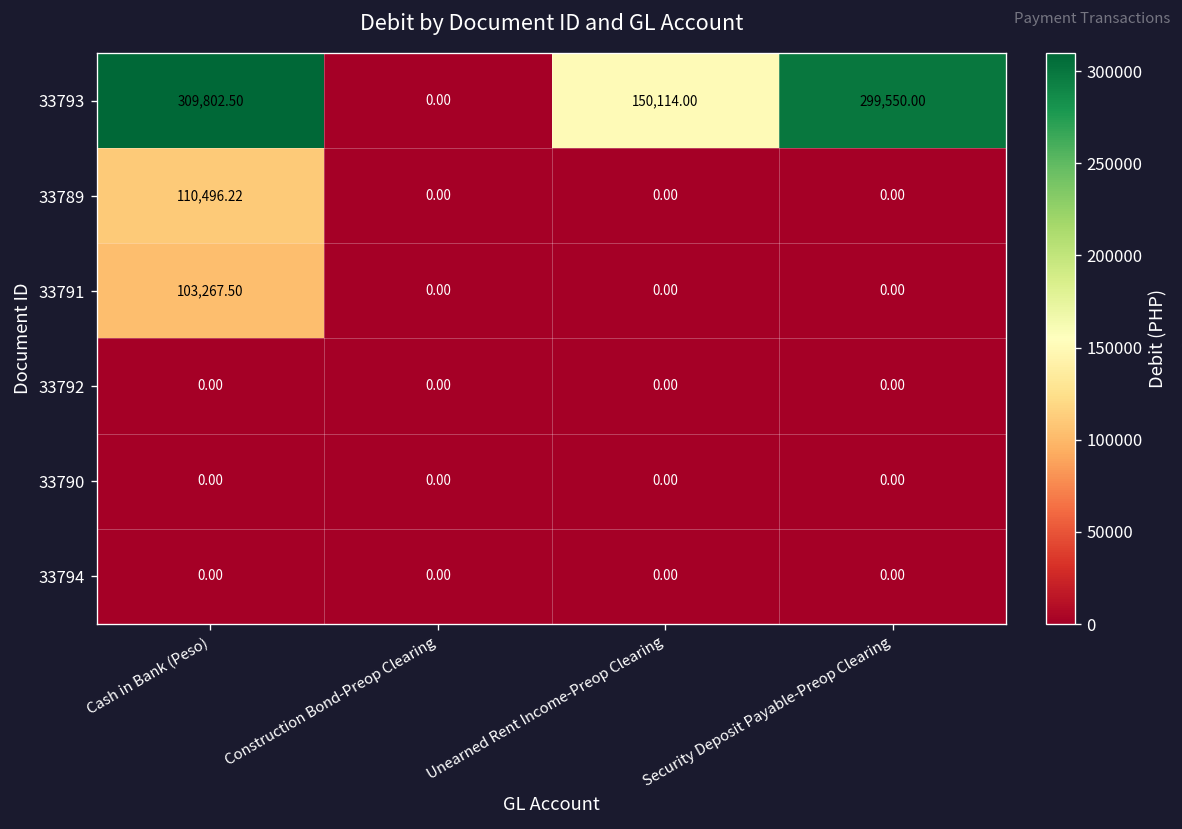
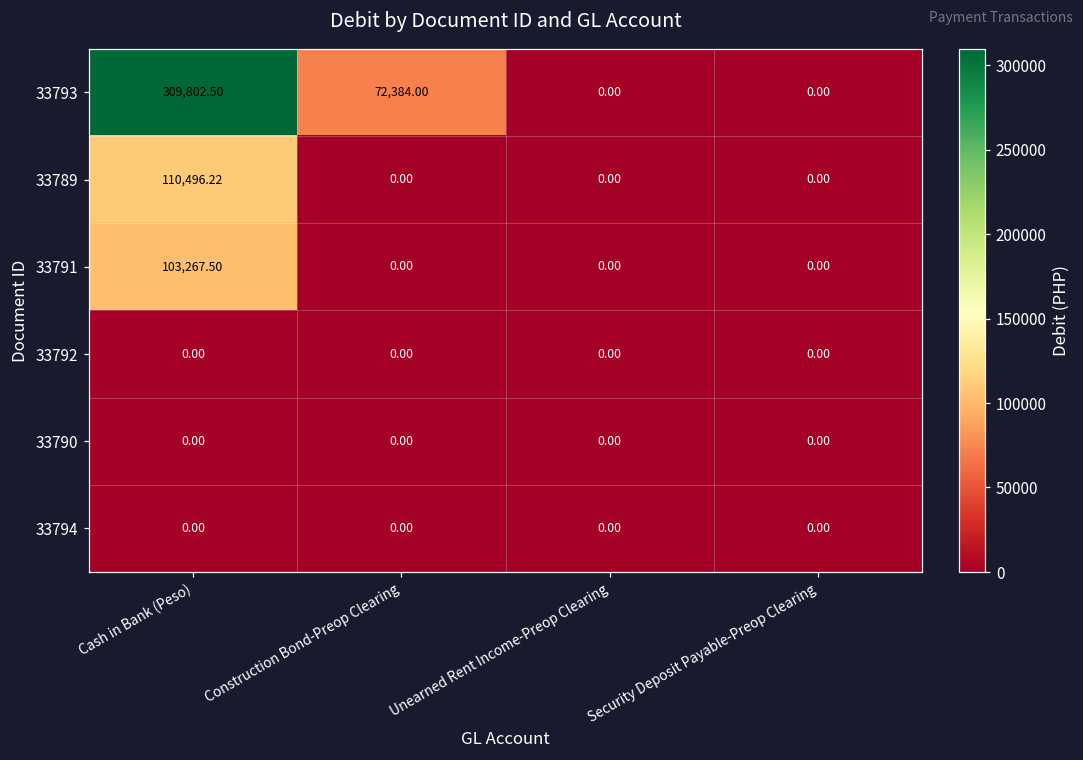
  {
    "33793": {
      "Cash in Bank (Peso)": "309,802.50",
-     "Construction Bond-Preop Clearing": "0.00",
-     "Unearned Rent Income-Preop Clearing": "150,114.00",
-     "Security Deposit Payable-Preop Clearing": "299,550.00"
+     "Construction Bond-Preop Clearing": "72,384.00",
+     "Unearned Rent Income-Preop Clearing": "0.00",
+     "Security Deposit Payable-Preop Clearing": "0.00"
    },
    "33789": {
      "Cash in Bank (Peso)": "110,496.22",
      "Construction Bond-Preop Clearing": "0.00",
      "Unearned Rent Income-Preop Clearing": "0.00",
      "Security Deposit Payable-Preop Clearing": "0.00"
    },
    "33791": {
      "Cash in Bank (Peso)": "103,267.50",
      "Construction Bond-Preop Clearing": "0.00",
      "Unearned Rent Income-Preop Clearing": "0.00",
      "Security Deposit Payable-Preop Clearing": "0.00"
    },
    "33792": {
      "Cash in Bank (Peso)": "0.00",
      "Construction Bond-Preop Clearing": "0.00",
      "Unearned Rent Income-Preop Clearing": "0.00",
      "Security Deposit Payable-Preop Clearing": "0.00"
    },
    "33790": {
      "Cash in Bank (Peso)": "0.00",
      "Construction Bond-Preop Clearing": "0.00",
      "Unearned Rent Income-Preop Clearing": "0.00",
      "Security Deposit Payable-Preop Clearing": "0.00"
    },
    "33794": {
      "Cash in Bank (Peso)": "0.00",
      "Construction Bond-Preop Clearing": "0.00",
      "Unearned Rent Income-Preop Clearing": "0.00",
      "Security Deposit Payable-Preop Clearing": "0.00"
    }
  }
